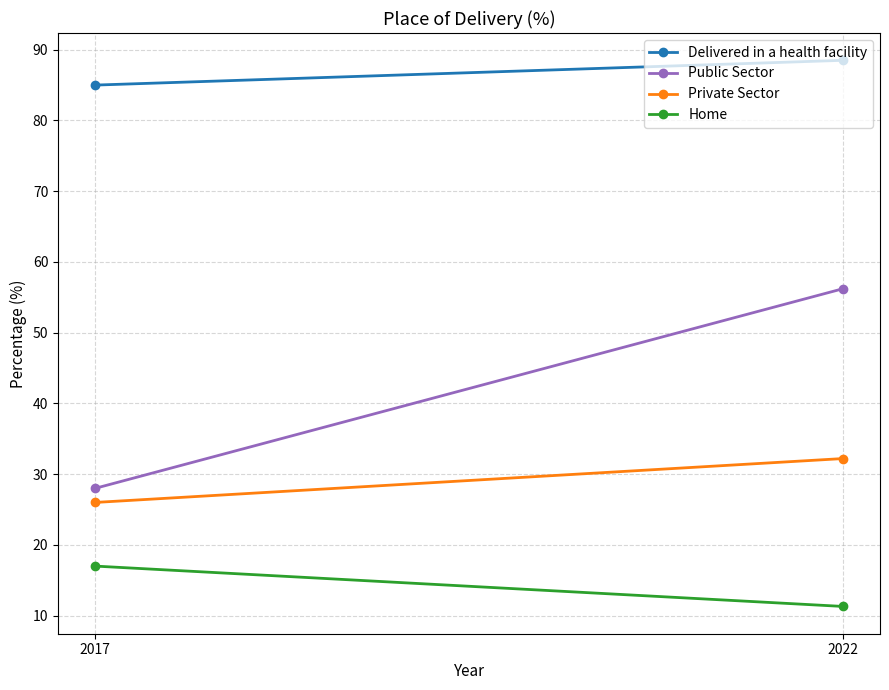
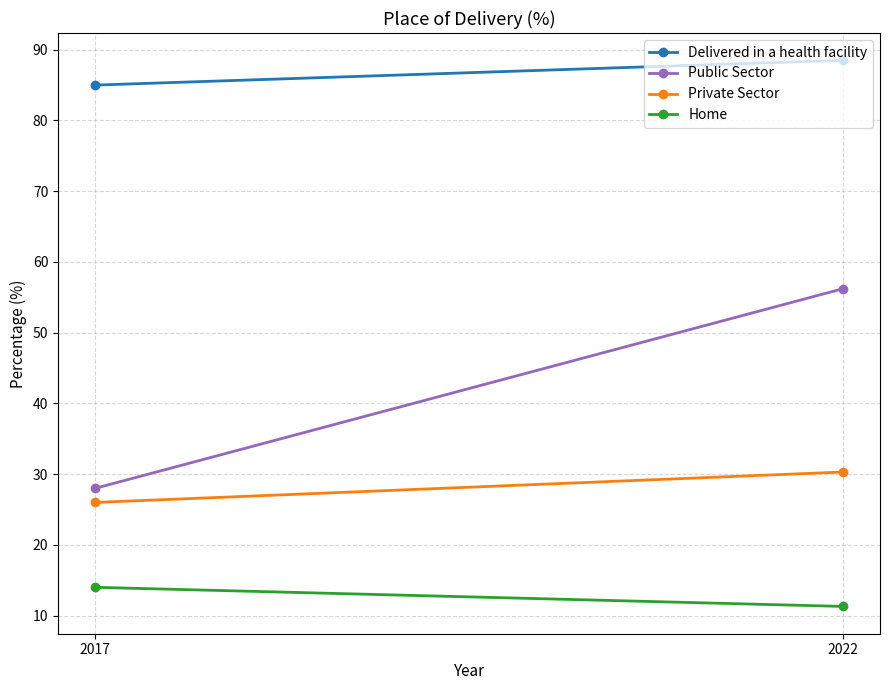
  {
    "Delivered in a health facility": {
      "2017": 85
    },
    "Public Sector": {
      "2017": 28,
      "2022": 56
    },
    "Private Sector": {
      "2017": 26,
-     "2022": 32
+     "2022": 30
    },
    "Home": {
-     "2017": 17,
+     "2017": 14,
      "2022": 11
    }
  }
